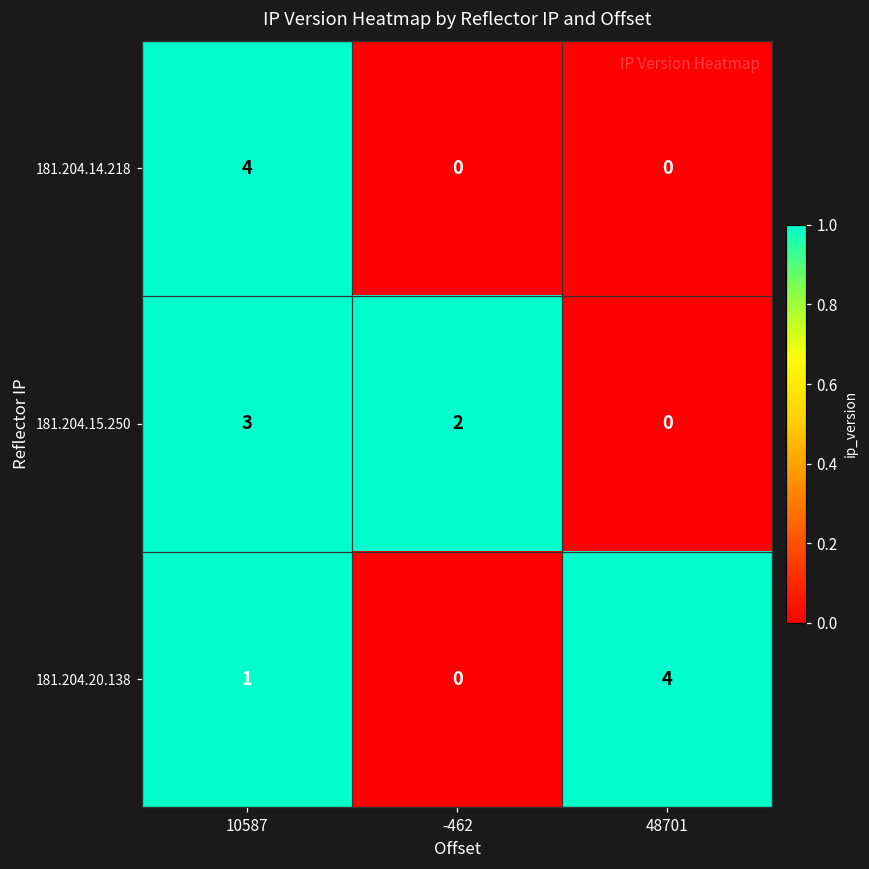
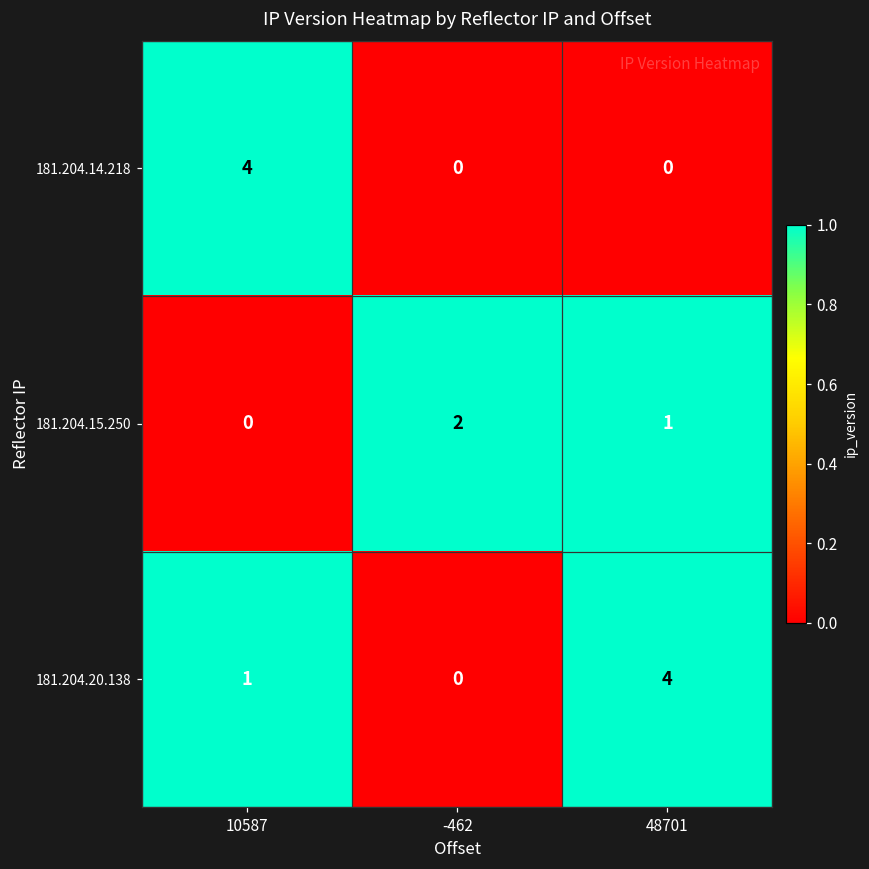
  {
    "181.204.14.218": {
      "10587": 4,
      "-462": 0
    },
    "181.204.15.250": {
-     "10587": 3,
+     "10587": 0,
      "-462": 2,
-     "48701": 0
+     "48701": 1
    },
    "181.204.20.138": {
      "10587": 1,
      "-462": 0,
      "48701": 4
    }
  }
